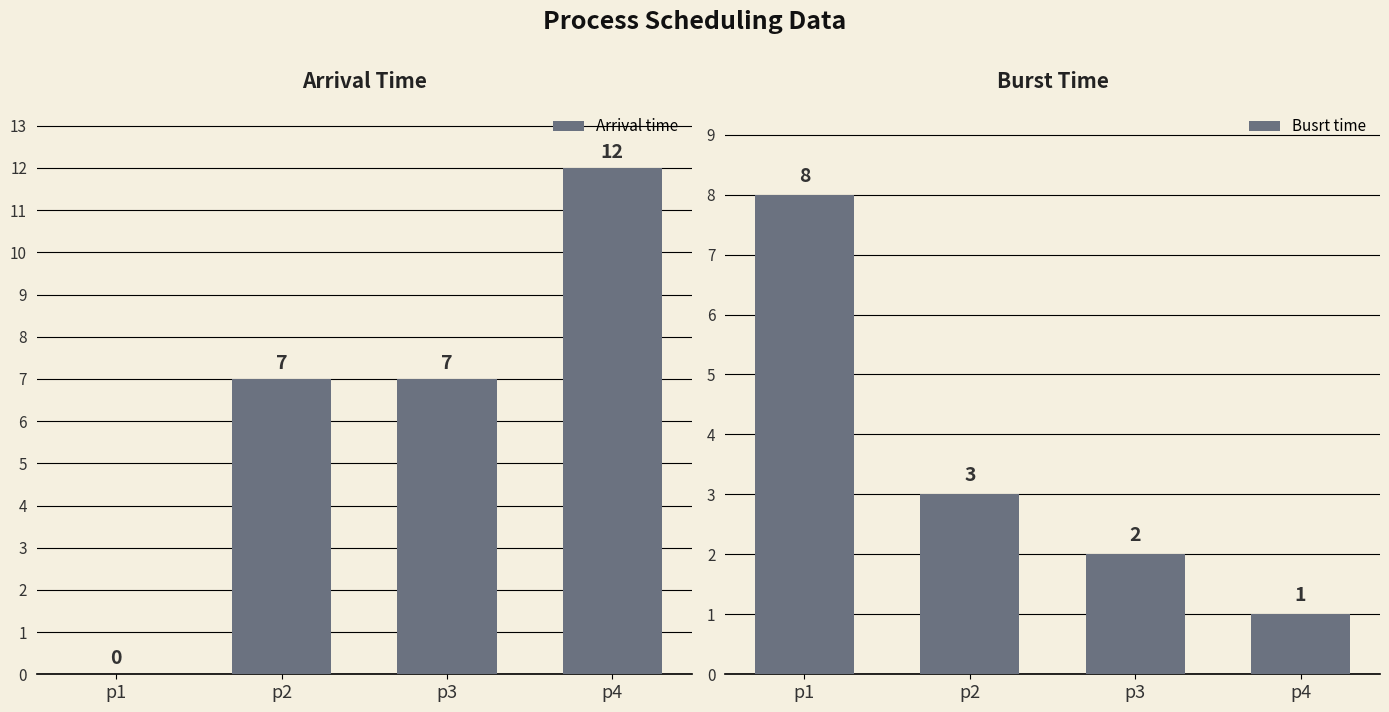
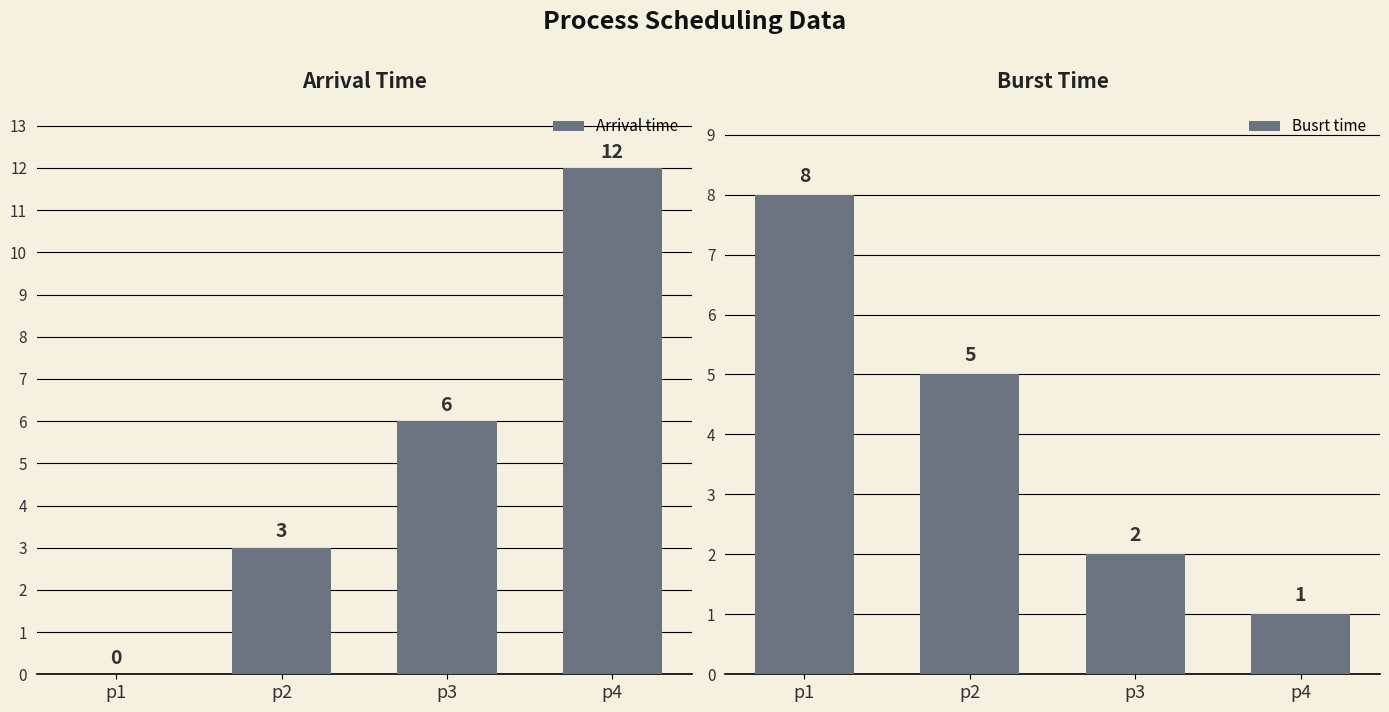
  {
    "Arrival Time": {
      "p1": 0,
-     "p2": 7,
-     "p3": 7,
+     "p2": 3,
+     "p3": 6,
      "p4": 12
    },
    "Burst Time": {
      "p1": 8,
-     "p2": 3,
+     "p2": 5,
      "p3": 2,
      "p4": 1
    }
  }
